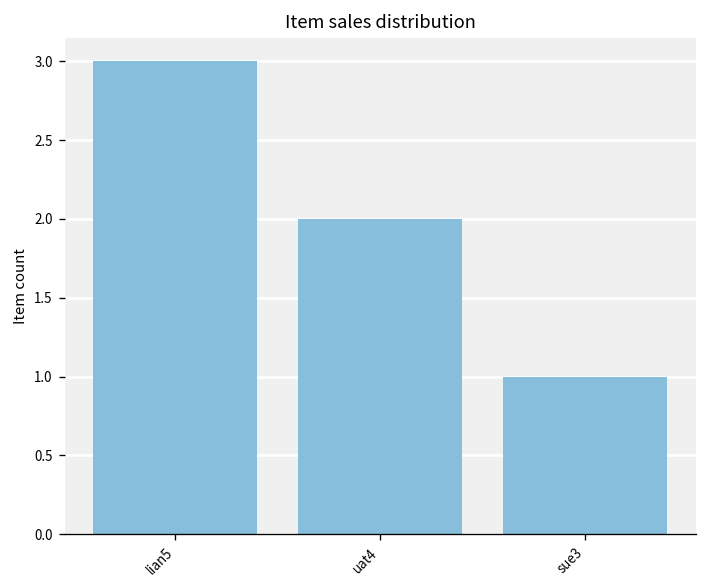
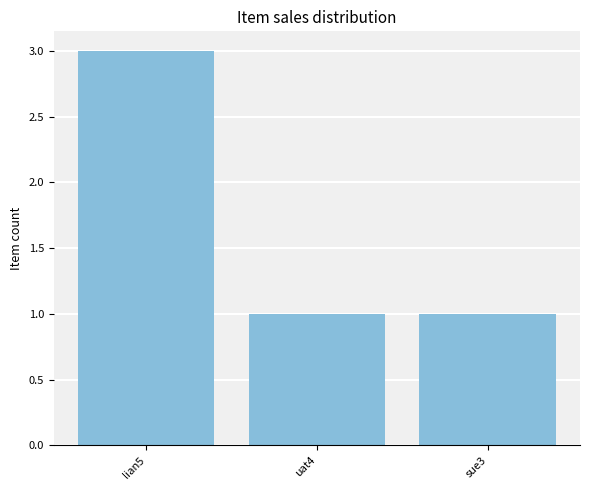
  {
    "lian5": 3,
-   "uat4": 2,
+   "uat4": 1,
    "sue3": 1
  }
